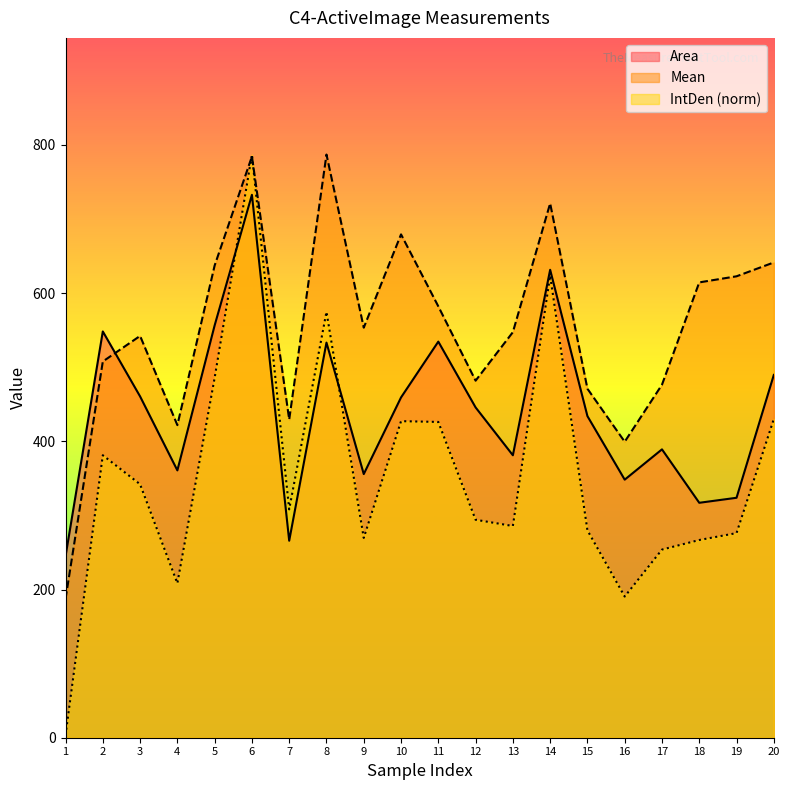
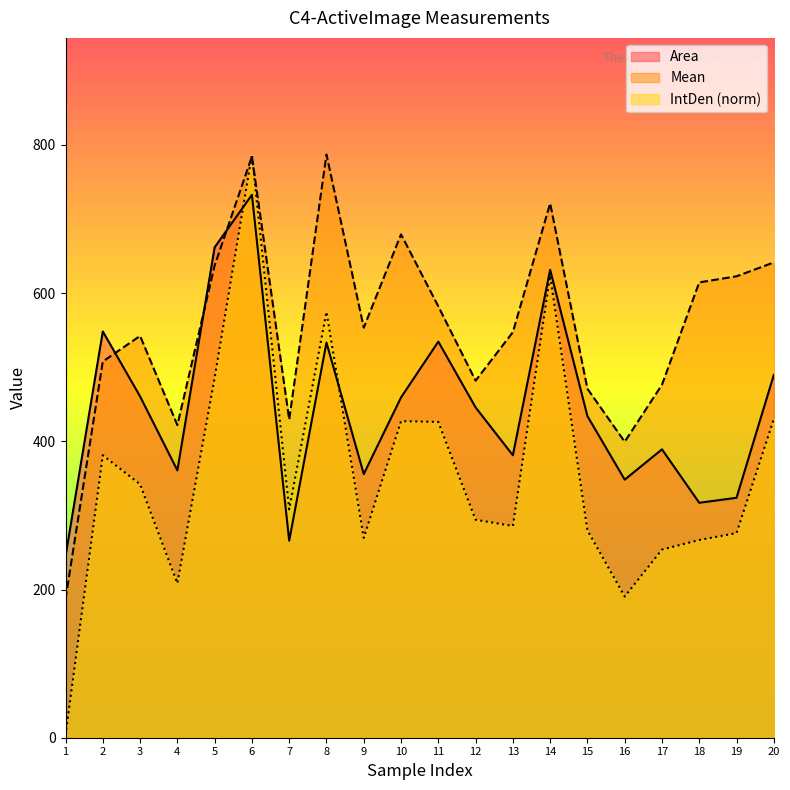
  {
    "Area": {
      "1": 240,
      "2": 550,
      "3": 460,
      "4": 360,
-     "5": 560,
+     "5": 660,
      "6": 730,
      "7": 270,
      "8": 530,
      "9": 360,
      "10": 460,
      "11": 530,
      "12": 450,
      "13": 380,
      "14": 630,
      "15": 430,
      "16": 350,
      "17": 390,
      "18": 320,
      "19": 320,
      "20": 490
    }
  }
